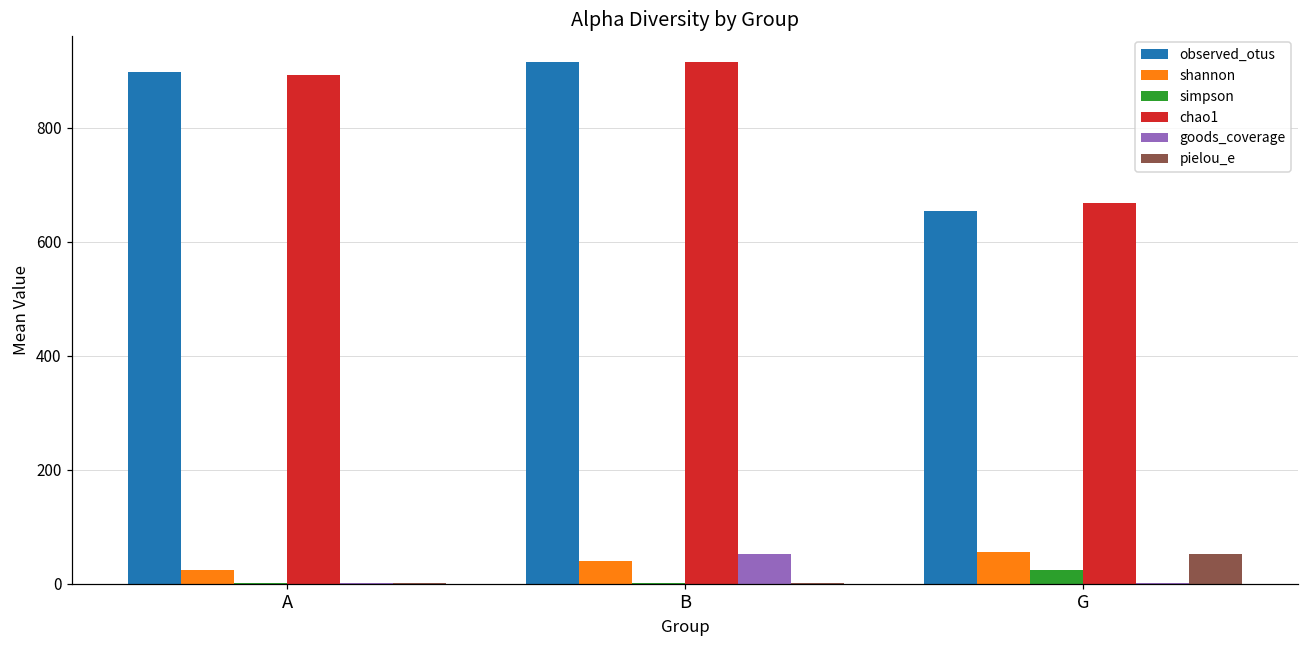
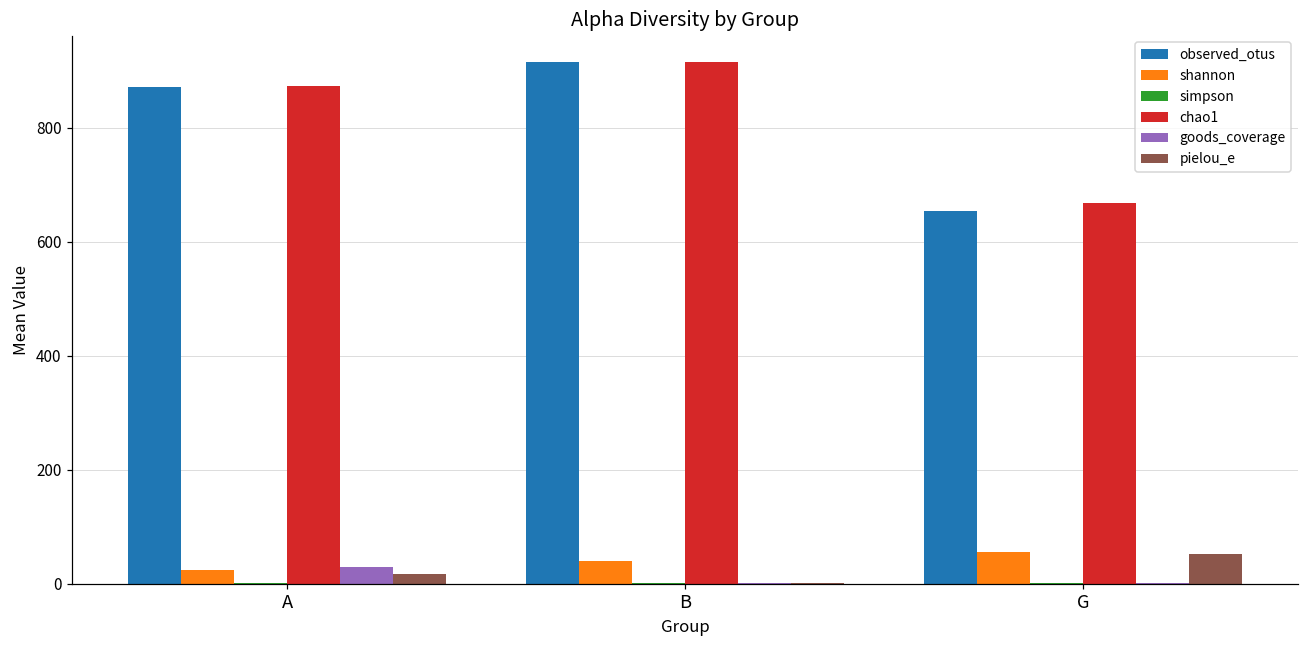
  {
    "observed_otus": {
-     "A": 900,
+     "A": 870,
      "B": 920,
      "G": 650
    },
    "shannon": {
      "A": 20,
      "B": 40,
      "G": 60
    },
    "simpson": {
-     "G": 20
+     "G": 0
    },
    "chao1": {
-     "A": 890,
+     "A": 870,
      "B": 920,
      "G": 670
    },
    "goods_coverage": {
-     "A": 0,
-     "B": 50
+     "A": 30,
+     "B": 0
    },
    "pielou_e": {
-     "A": 0,
+     "A": 20,
      "G": 50
    }
  }
